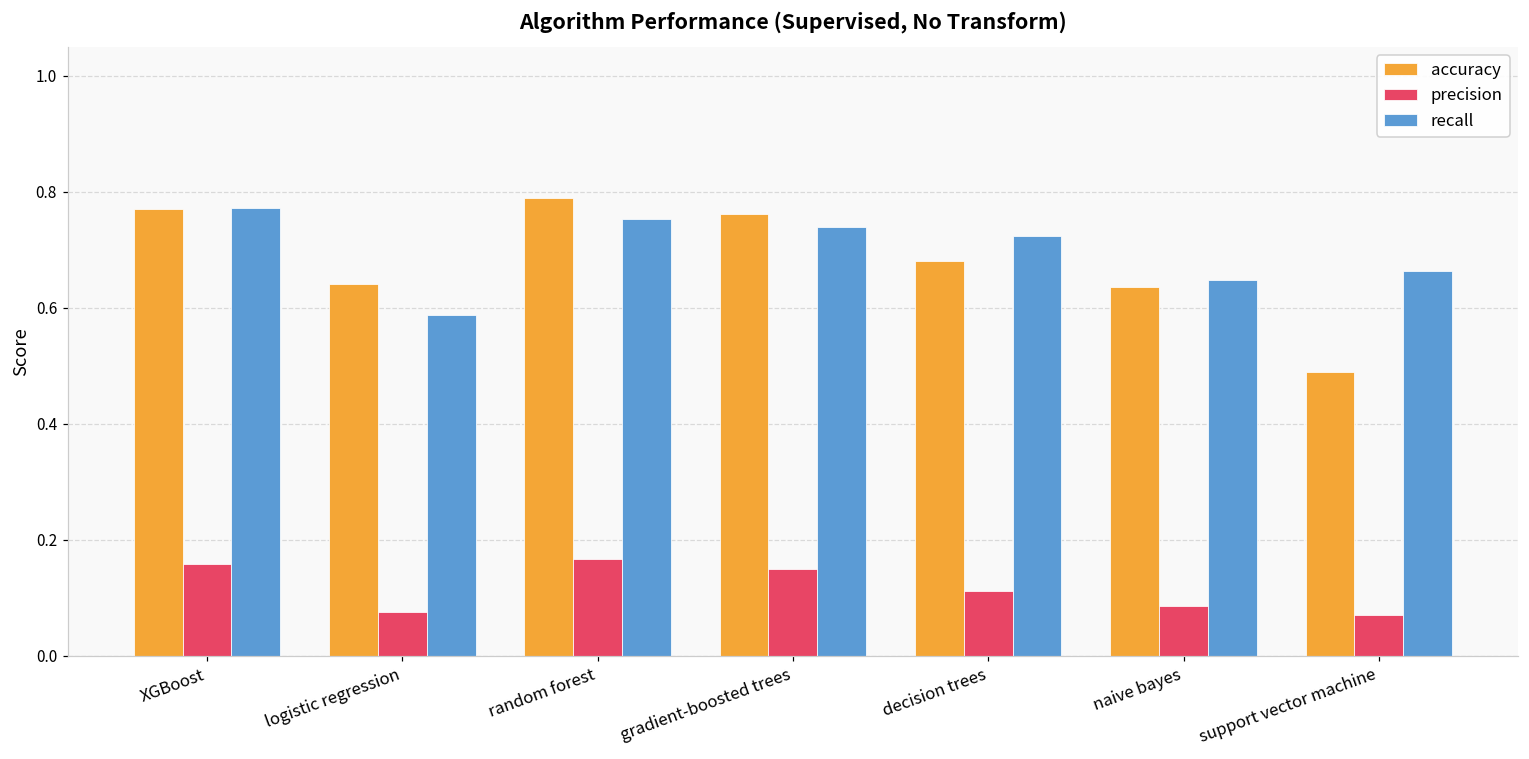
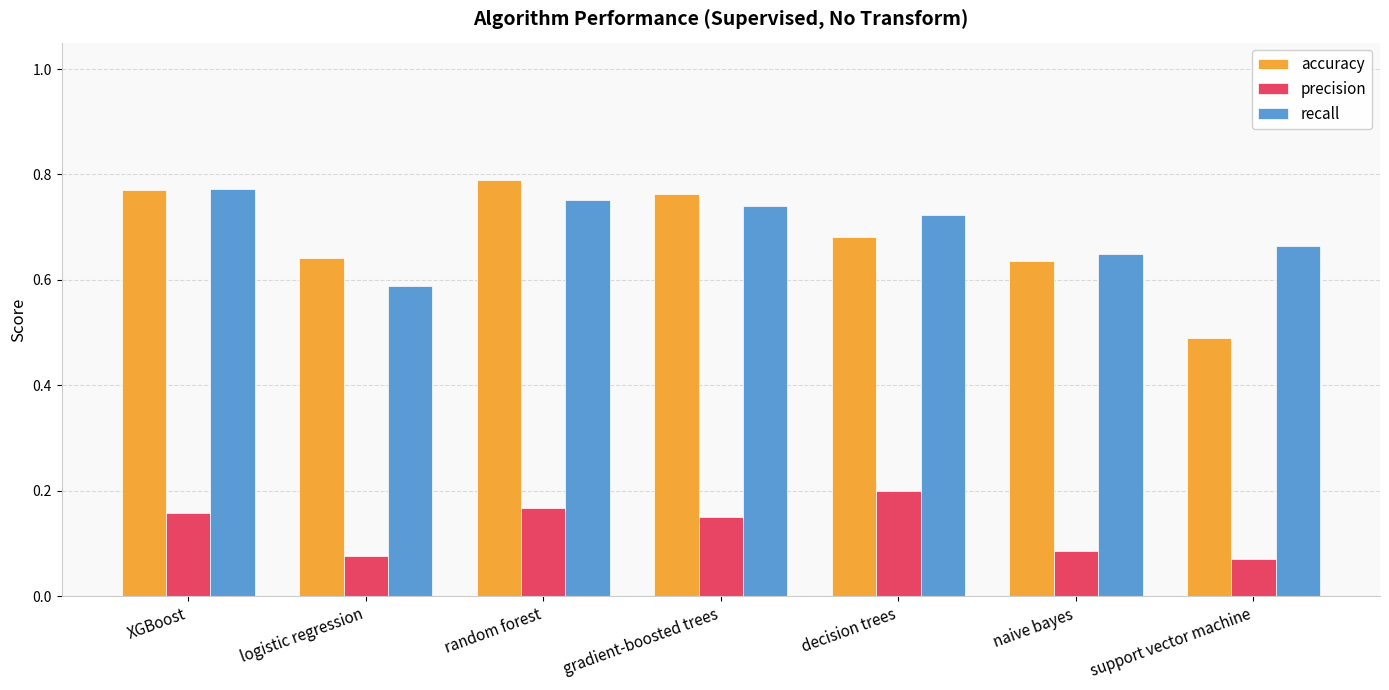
  {
    "accuracy": {
      "XGBoost": 0.77,
      "logistic regression": 0.64,
      "random forest": 0.79,
      "gradient-boosted trees": 0.76,
      "decision trees": 0.68,
      "naive bayes": 0.64,
      "support vector machine": 0.49
    },
    "precision": {
      "XGBoost": 0.16,
      "logistic regression": 0.08,
      "random forest": 0.17,
      "gradient-boosted trees": 0.15,
-     "decision trees": 0.11,
+     "decision trees": 0.20,
      "naive bayes": 0.09,
      "support vector machine": 0.07
    },
    "recall": {
      "XGBoost": 0.77,
      "logistic regression": 0.59,
      "random forest": 0.75,
      "gradient-boosted trees": 0.74,
      "decision trees": 0.72,
      "naive bayes": 0.65,
      "support vector machine": 0.66
    }
  }
